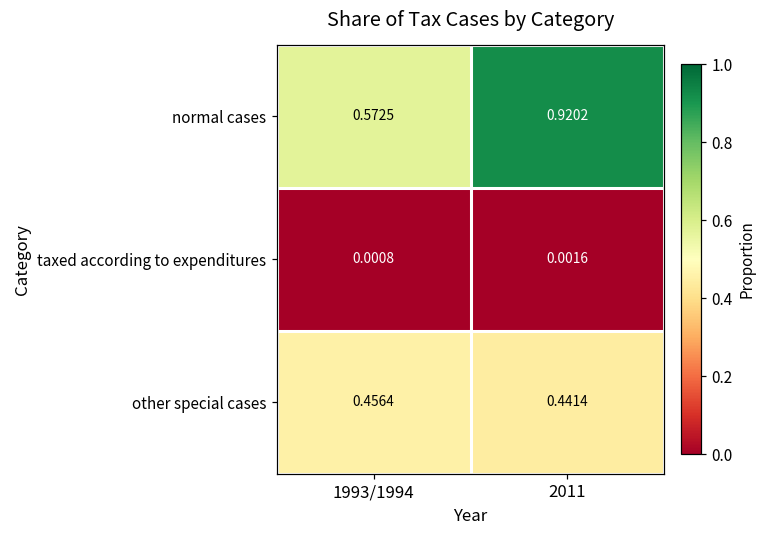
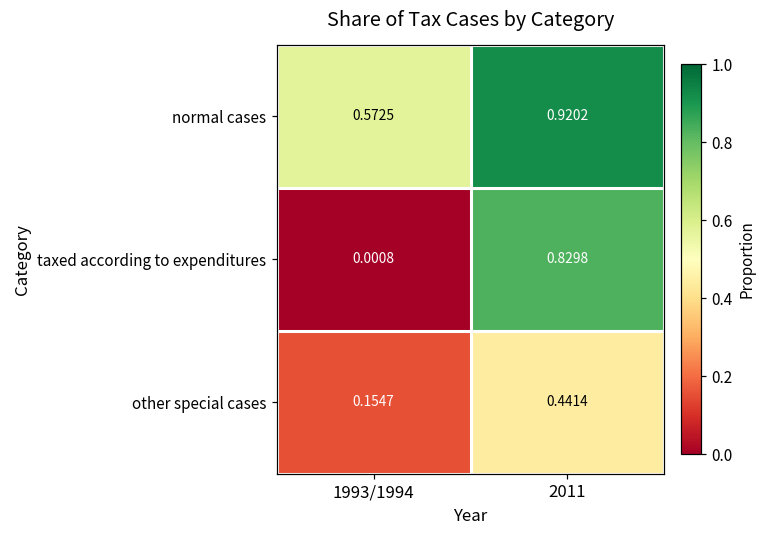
  {
    "normal cases": {
      "1993/1994": 0.5725,
      "2011": 0.9202
    },
    "taxed according to expenditures": {
      "1993/1994": 0.0008,
-     "2011": 0.0016
+     "2011": 0.8298
    },
    "other special cases": {
-     "1993/1994": 0.4564,
+     "1993/1994": 0.1547,
      "2011": 0.4414
    }
  }
